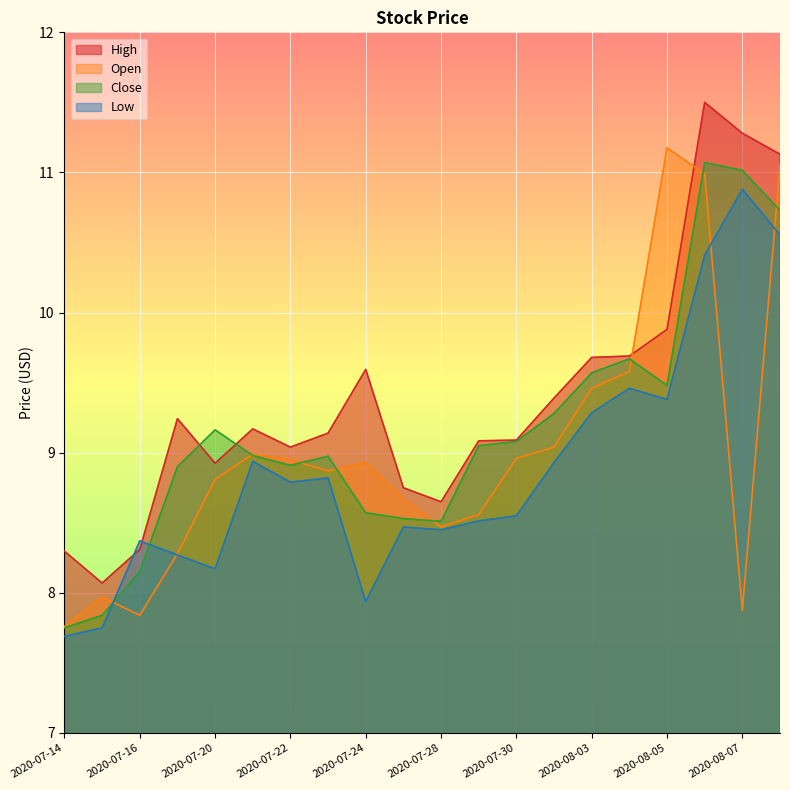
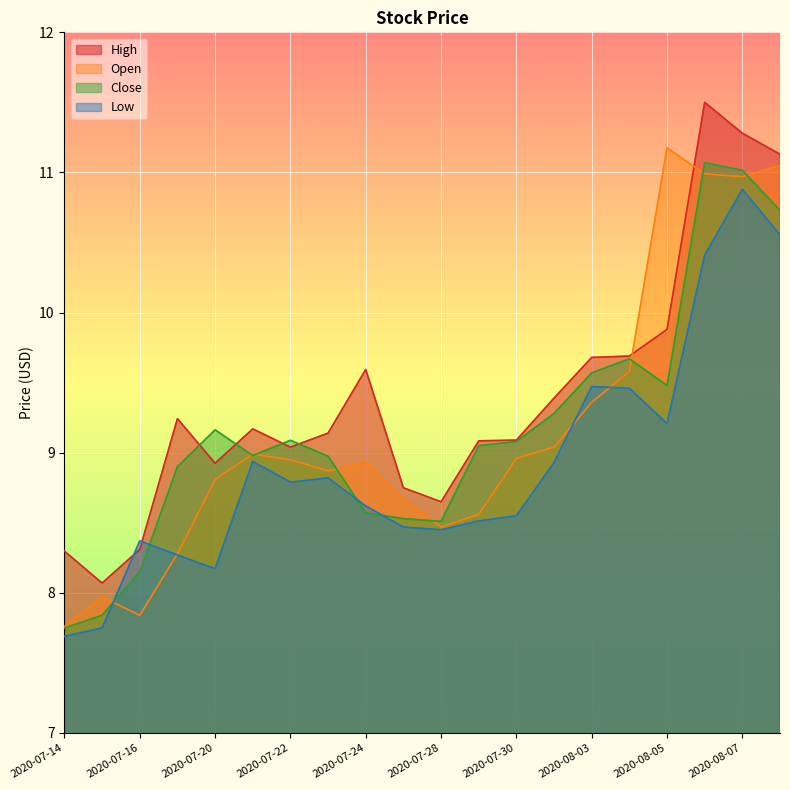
  {
    "High": {
      "2020-07-14": 8.30,
      "2020-07-16": 8.31,
      "2020-07-20": 8.93,
      "2020-07-22": 9.04,
      "2020-07-24": 9.59,
      "2020-07-28": 8.65,
      "2020-08-03": 9.68,
      "2020-08-05": 9.88,
      "2020-08-07": 11.28
    },
    "Open": {
      "2020-07-16": 7.84,
      "2020-07-20": 8.81,
      "2020-07-22": 8.95,
      "2020-07-24": 8.93,
      "2020-07-28": 8.47,
      "2020-07-30": 8.96,
-     "2020-08-03": 9.46,
+     "2020-08-03": 9.36,
      "2020-08-05": 11.18,
-     "2020-08-07": 7.87
+     "2020-08-07": 10.97
    },
    "Close": {
      "2020-07-16": 8.15,
      "2020-07-20": 9.16,
-     "2020-07-22": 8.91,
+     "2020-07-22": 9.09,
      "2020-07-24": 8.57,
      "2020-07-28": 8.51,
      "2020-08-03": 9.57,
      "2020-08-05": 9.48,
      "2020-08-07": 11.02
    },
    "Low": {
      "2020-07-14": 7.69,
      "2020-07-16": 8.37,
      "2020-07-20": 8.17,
      "2020-07-22": 8.79,
-     "2020-07-24": 7.94,
+     "2020-07-24": 8.62,
      "2020-07-28": 8.45,
      "2020-07-30": 8.55,
-     "2020-08-03": 9.28,
-     "2020-08-05": 9.38,
+     "2020-08-03": 9.47,
+     "2020-08-05": 9.21,
      "2020-08-07": 10.88
    }
  }
